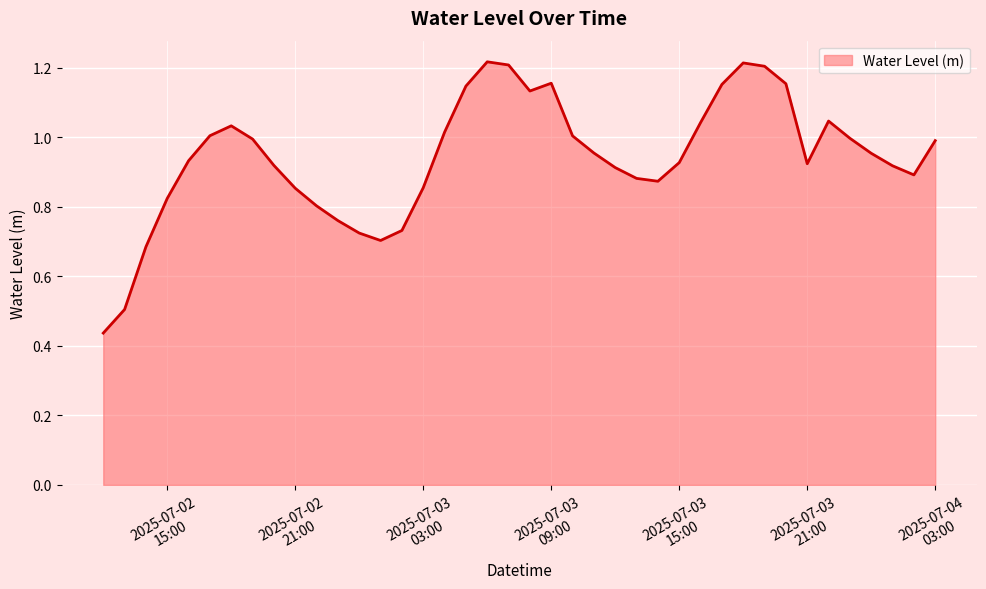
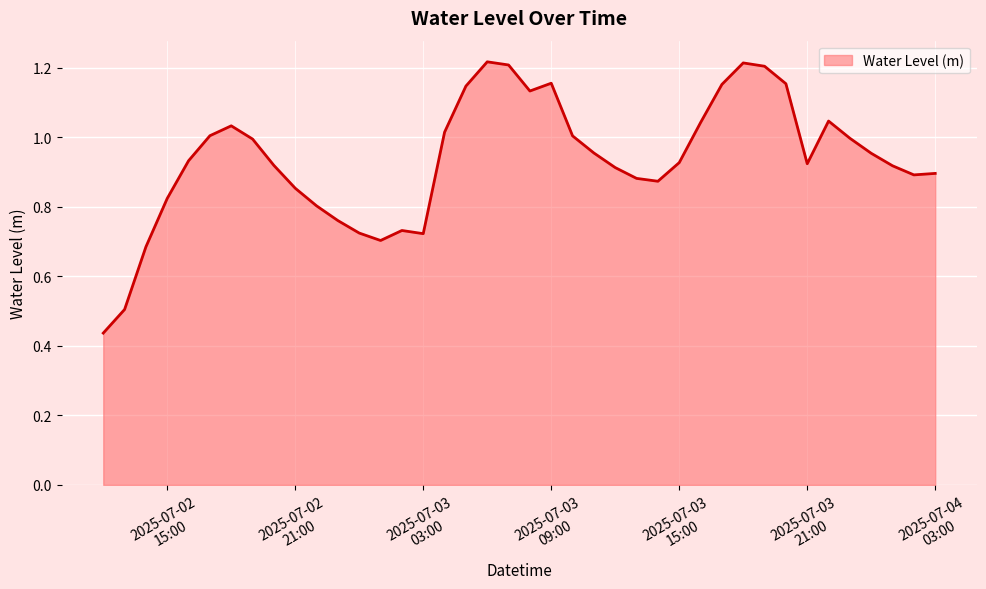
  {
    "2025-07-02 15:00": 0.82,
    "2025-07-02 21:00": 0.85,
-   "2025-07-03 03:00": 0.85,
+   "2025-07-03 03:00": 0.72,
    "2025-07-03 09:00": 1.16,
    "2025-07-03 15:00": 0.93,
    "2025-07-03 21:00": 0.92,
-   "2025-07-04 03:00": 0.99
+   "2025-07-04 03:00": 0.90
  }
